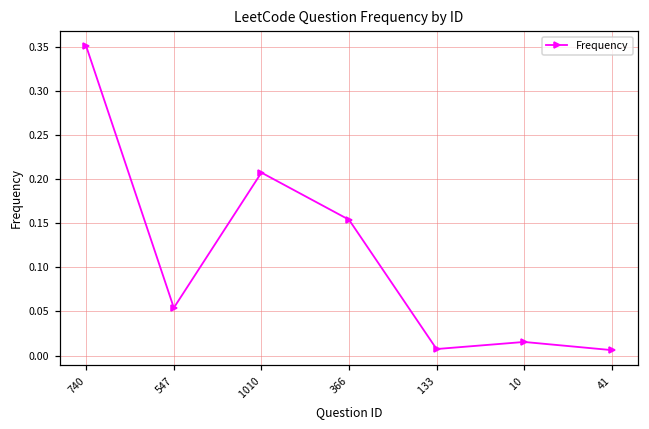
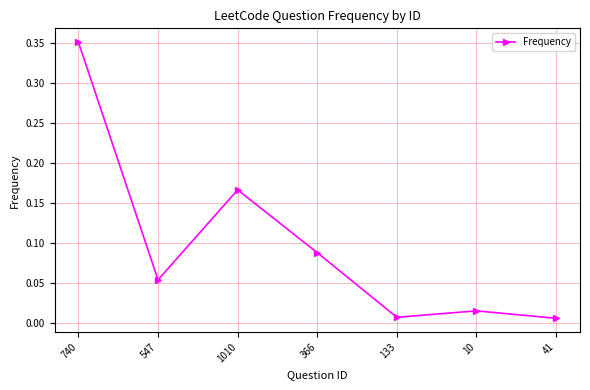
  {
    "740": 0.35,
    "547": 0.05,
-   "1010": 0.21,
-   "366": 0.15,
+   "1010": 0.17,
+   "366": 0.09,
    "133": 0.01,
    "10": 0.02,
    "41": 0.01
  }
